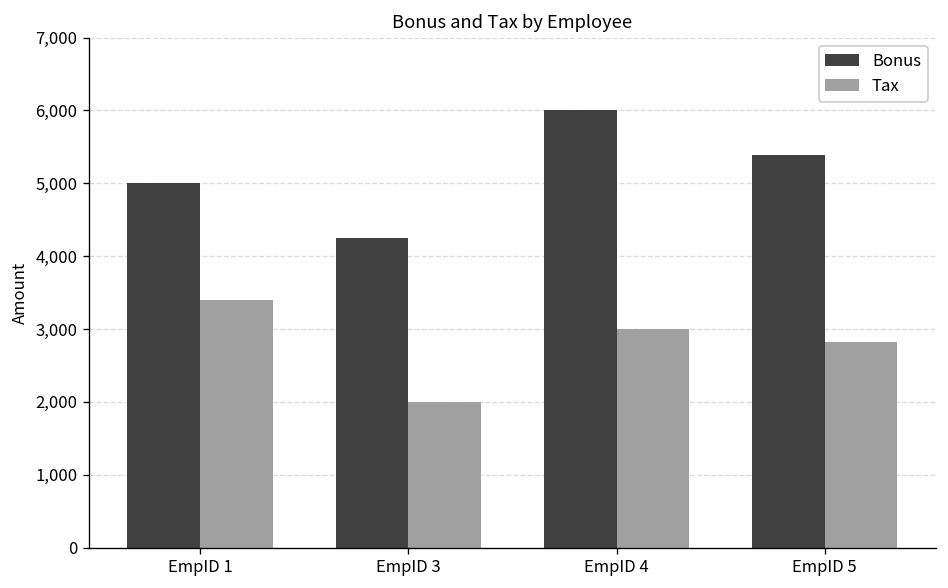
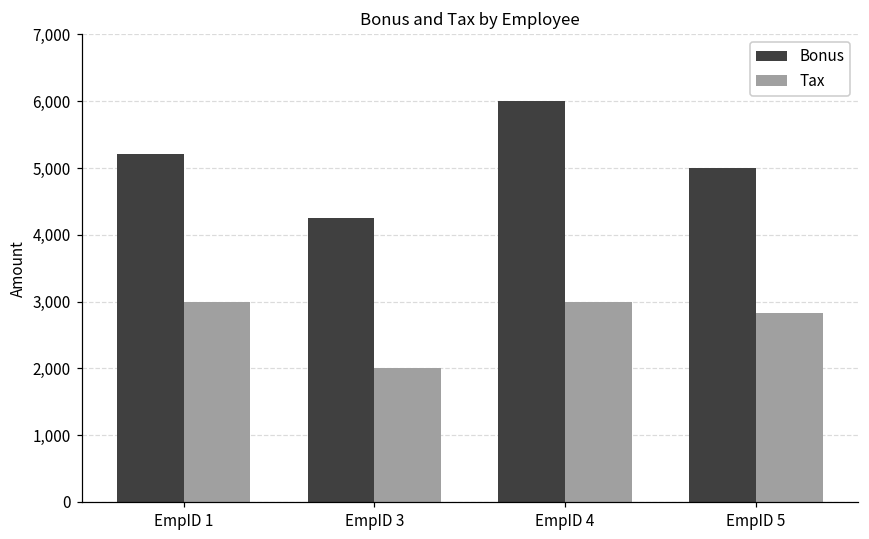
  {
    "Bonus": {
-     "EmpID 1": "5,000",
+     "EmpID 1": "5,200",
      "EmpID 3": "4,300",
      "EmpID 4": "6,000",
-     "EmpID 5": "5,400"
+     "EmpID 5": "5,000"
    },
    "Tax": {
-     "EmpID 1": "3,400",
+     "EmpID 1": "3,000",
      "EmpID 3": "2,000",
      "EmpID 4": "3,000",
      "EmpID 5": "2,800"
    }
  }
